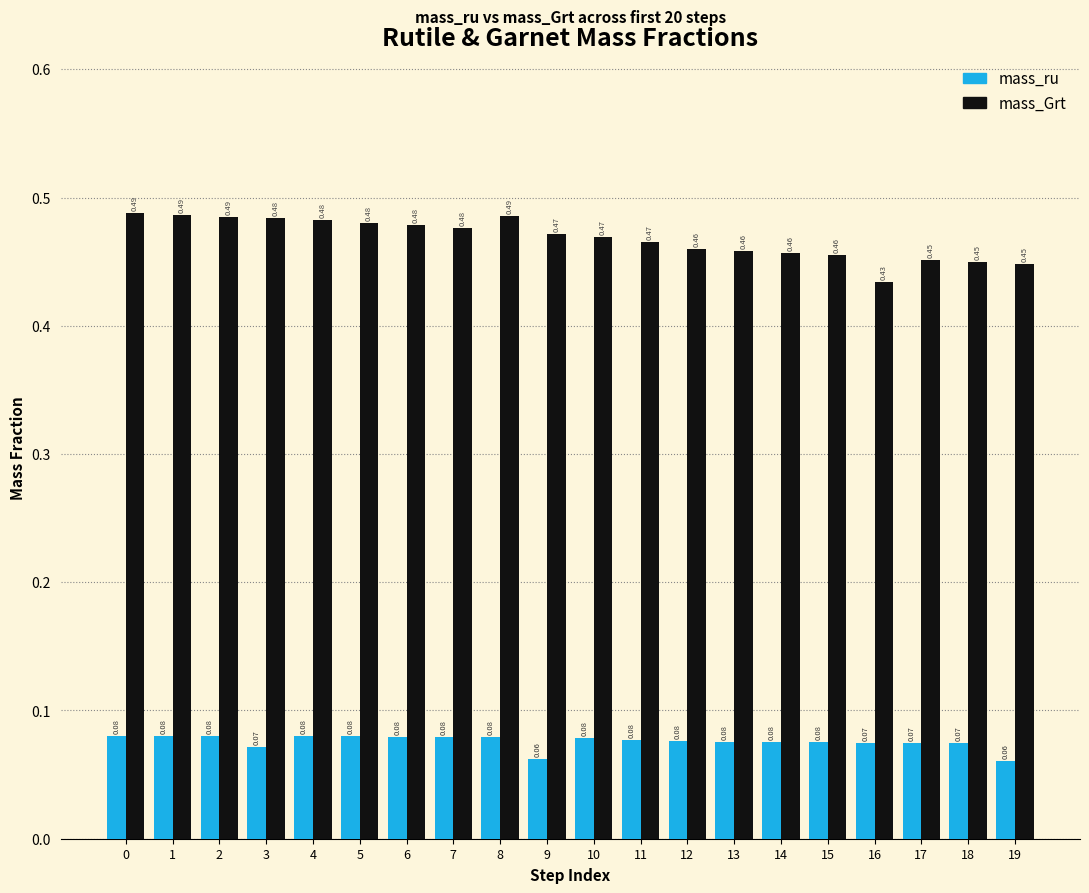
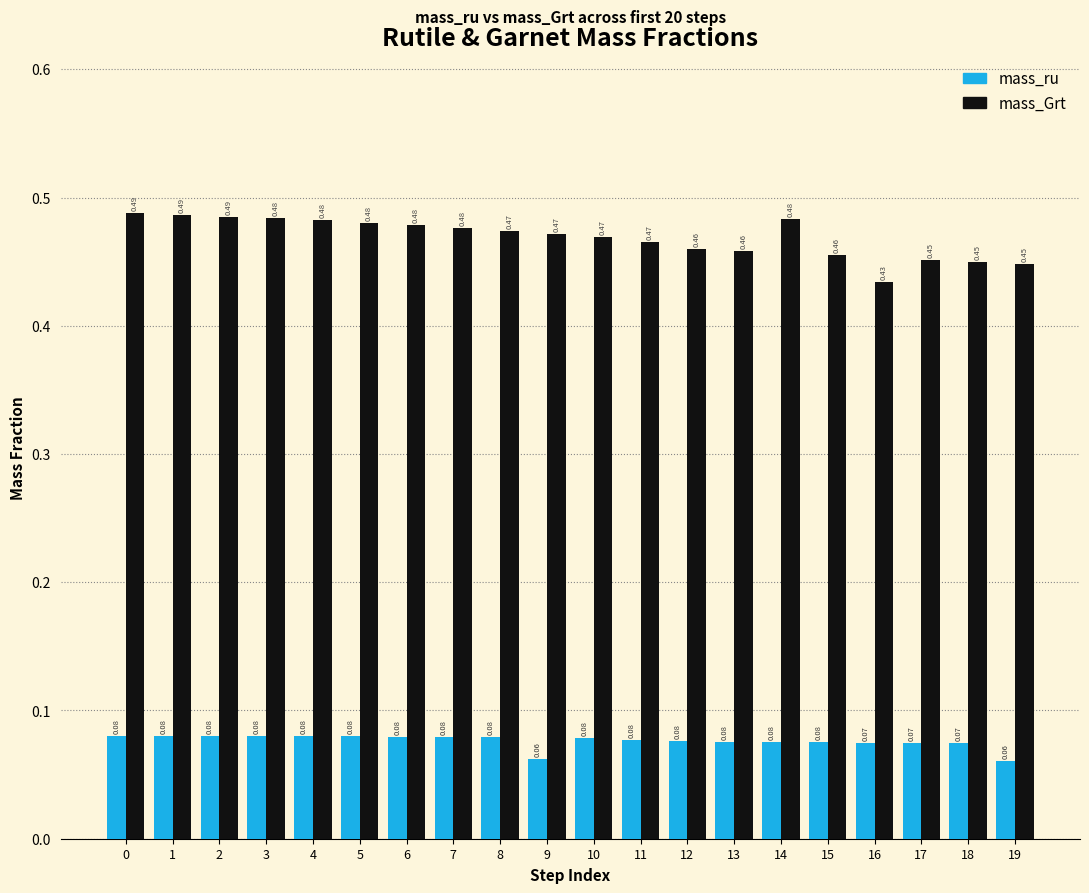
  {
    "mass_ru": {
      "0": 0.08,
      "1": 0.08,
      "2": 0.08,
-     "3": 0.07,
+     "3": 0.08,
      "4": 0.08,
      "5": 0.08,
      "6": 0.08,
      "7": 0.08,
      "8": 0.08,
      "9": 0.06,
      "10": 0.08,
      "11": 0.08,
      "12": 0.08,
      "13": 0.08,
      "14": 0.08,
      "15": 0.08,
      "16": 0.07,
      "17": 0.07,
      "18": 0.07,
      "19": 0.06
    },
    "mass_Grt": {
      "0": 0.49,
      "1": 0.49,
      "2": 0.49,
      "3": 0.48,
      "4": 0.48,
      "5": 0.48,
      "6": 0.48,
      "7": 0.48,
-     "8": 0.49,
+     "8": 0.47,
      "9": 0.47,
      "10": 0.47,
      "11": 0.47,
      "12": 0.46,
      "13": 0.46,
-     "14": 0.46,
+     "14": 0.48,
      "15": 0.46,
      "16": 0.43,
      "17": 0.45,
      "18": 0.45,
      "19": 0.45
    }
  }
